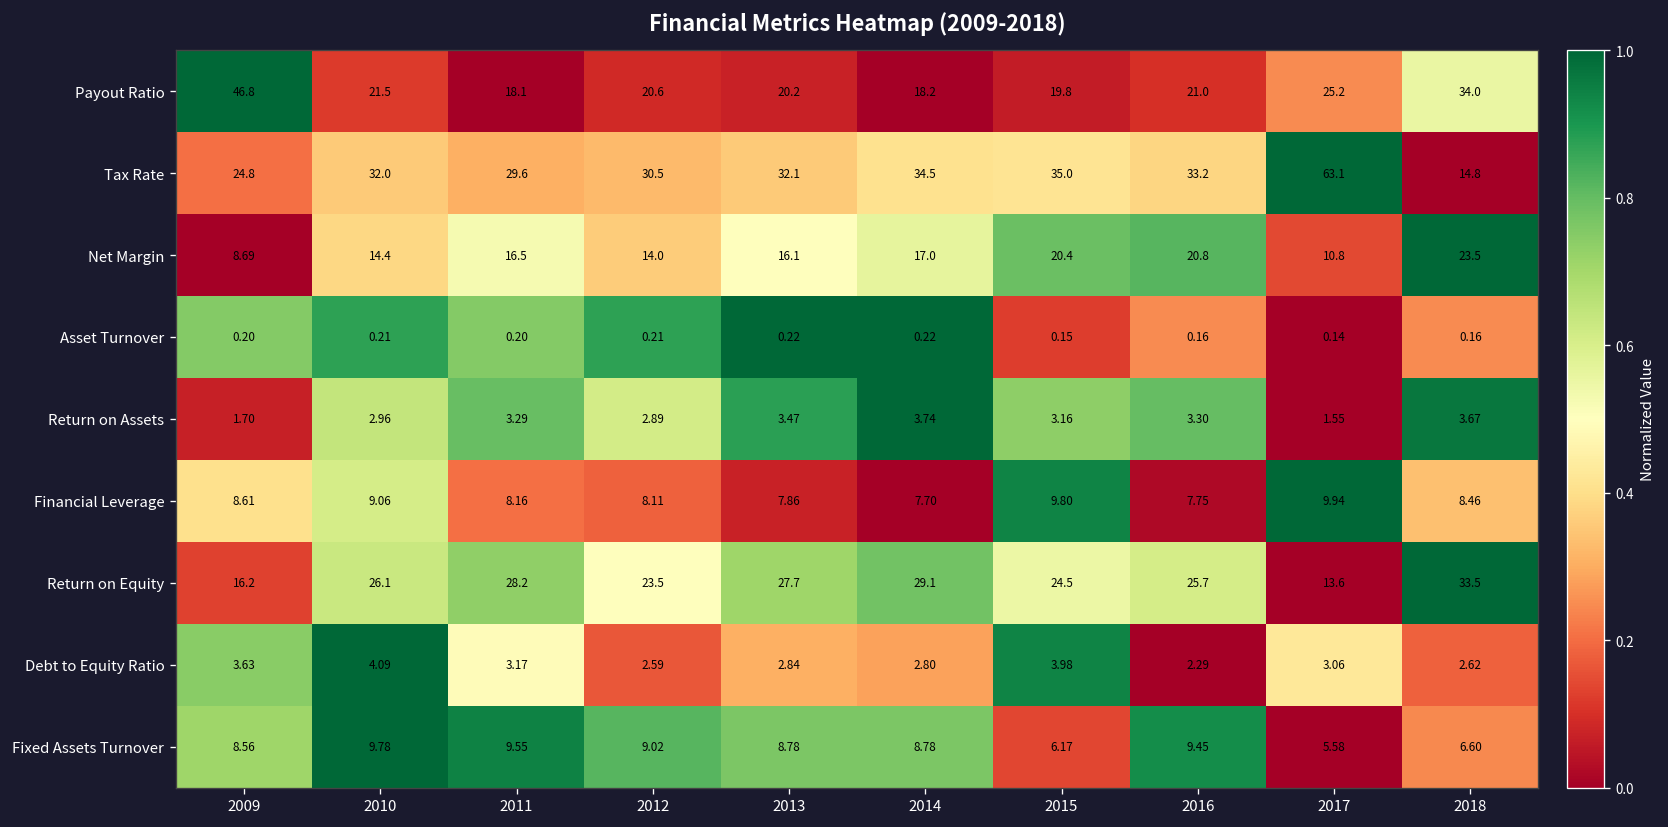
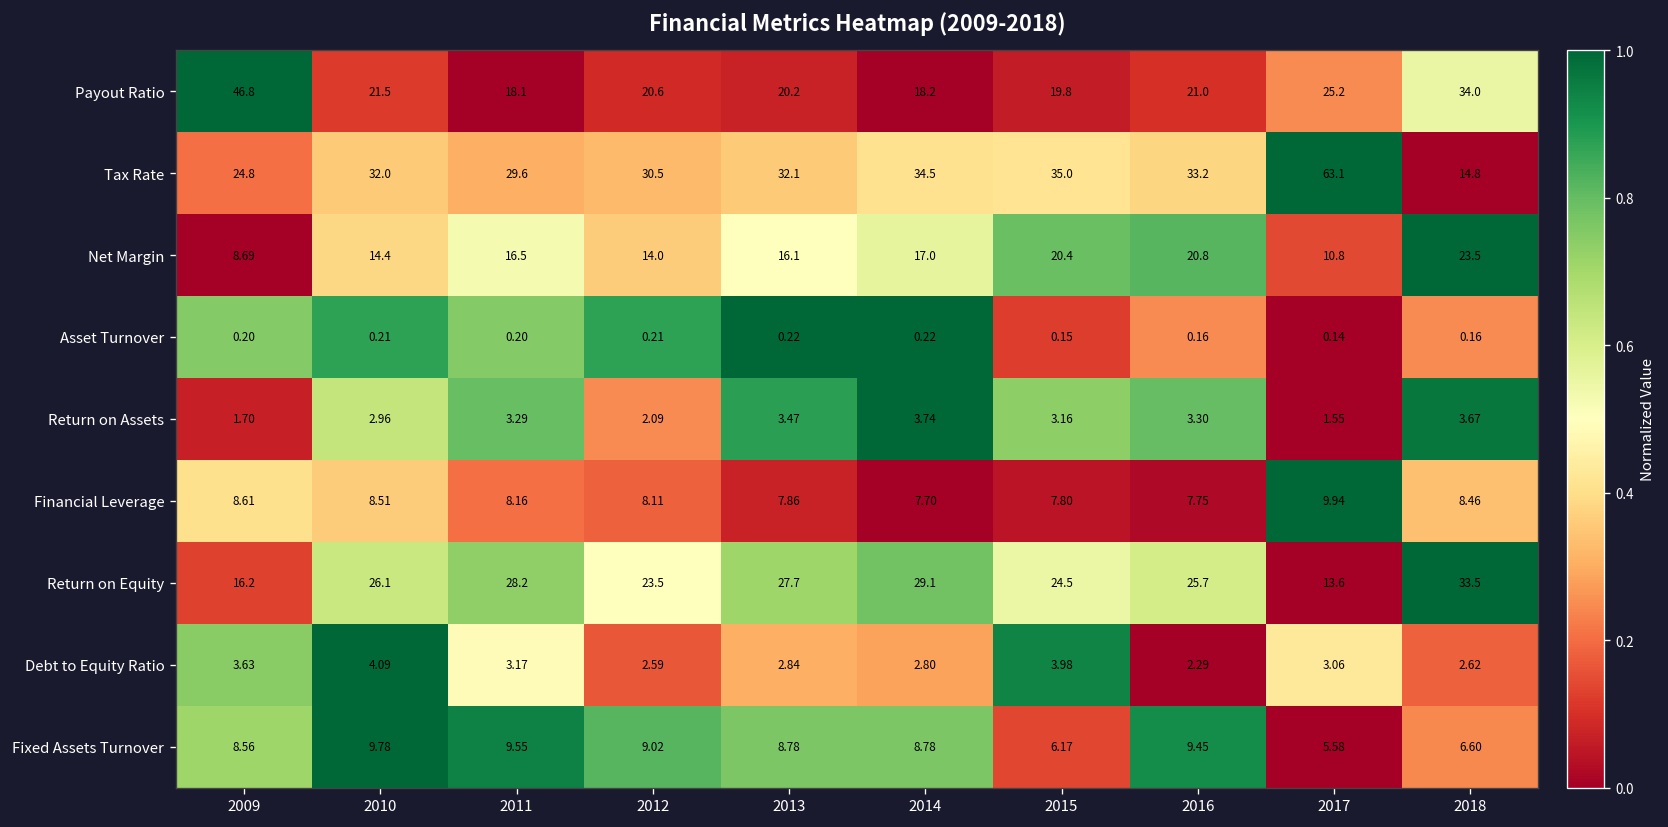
  {
    "Payout Ratio": {
      "2009": 46.8,
      "2010": 21.5,
      "2011": 18.1,
      "2012": 20.6,
      "2013": 20.2,
      "2014": 18.2,
      "2015": 19.8,
      "2016": 21.0,
      "2017": 25.2,
      "2018": 34.0
    },
    "Tax Rate": {
      "2009": 24.8,
      "2010": 32.0,
      "2011": 29.6,
      "2012": 30.5,
      "2013": 32.1,
      "2014": 34.5,
      "2015": 35.0,
      "2016": 33.2,
      "2017": 63.1,
      "2018": 14.8
    },
    "Net Margin": {
      "2009": 8.69,
      "2010": 14.4,
      "2011": 16.5,
      "2012": 14.0,
      "2013": 16.1,
      "2014": 17.0,
      "2015": 20.4,
      "2016": 20.8,
      "2017": 10.8,
      "2018": 23.5
    },
    "Asset Turnover": {
      "2009": 0.20,
      "2010": 0.21,
      "2011": 0.20,
      "2012": 0.21,
      "2013": 0.22,
      "2014": 0.22,
      "2015": 0.15,
      "2016": 0.16,
      "2017": 0.14,
      "2018": 0.16
    },
    "Return on Assets": {
      "2009": 1.70,
      "2010": 2.96,
      "2011": 3.29,
-     "2012": 2.89,
+     "2012": 2.09,
      "2013": 3.47,
      "2014": 3.74,
      "2015": 3.16,
      "2016": 3.30,
      "2017": 1.55,
      "2018": 3.67
    },
    "Financial Leverage": {
      "2009": 8.61,
-     "2010": 9.06,
+     "2010": 8.51,
      "2011": 8.16,
      "2012": 8.11,
      "2013": 7.86,
      "2014": 7.70,
-     "2015": 9.80,
+     "2015": 7.80,
      "2016": 7.75,
      "2017": 9.94,
      "2018": 8.46
    },
    "Return on Equity": {
      "2009": 16.2,
      "2010": 26.1,
      "2011": 28.2,
      "2012": 23.5,
      "2013": 27.7,
      "2014": 29.1,
      "2015": 24.5,
      "2016": 25.7,
      "2017": 13.6,
      "2018": 33.5
    },
    "Debt to Equity Ratio": {
      "2009": 3.63,
      "2010": 4.09,
      "2011": 3.17,
      "2012": 2.59,
      "2013": 2.84,
      "2014": 2.80,
      "2015": 3.98,
      "2016": 2.29,
      "2017": 3.06,
      "2018": 2.62
    },
    "Fixed Assets Turnover": {
      "2009": 8.56,
      "2010": 9.78,
      "2011": 9.55,
      "2012": 9.02,
      "2013": 8.78,
      "2014": 8.78,
      "2015": 6.17,
      "2016": 9.45,
      "2017": 5.58,
      "2018": 6.60
    }
  }
